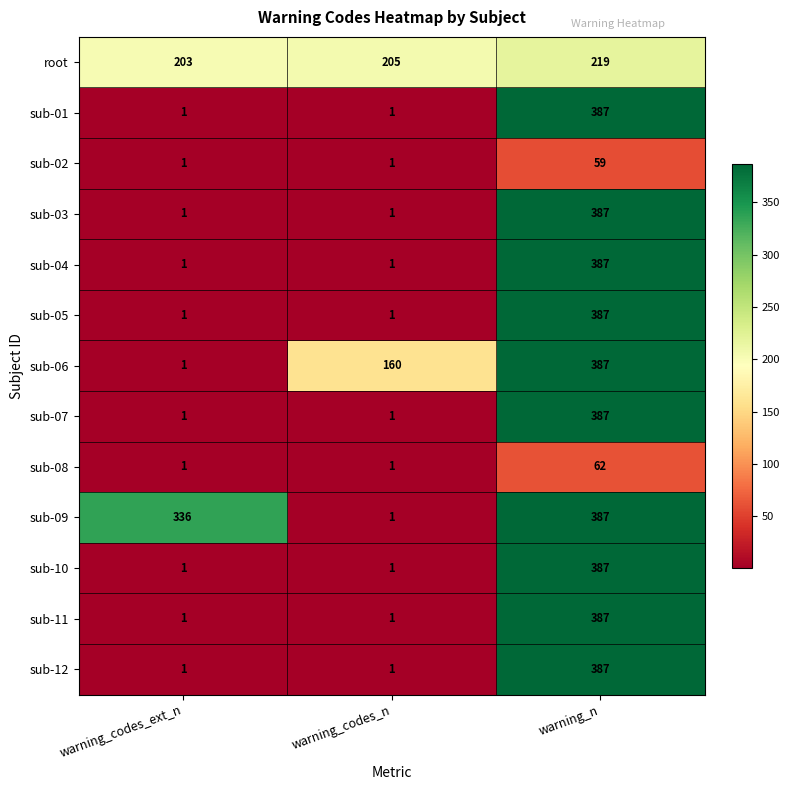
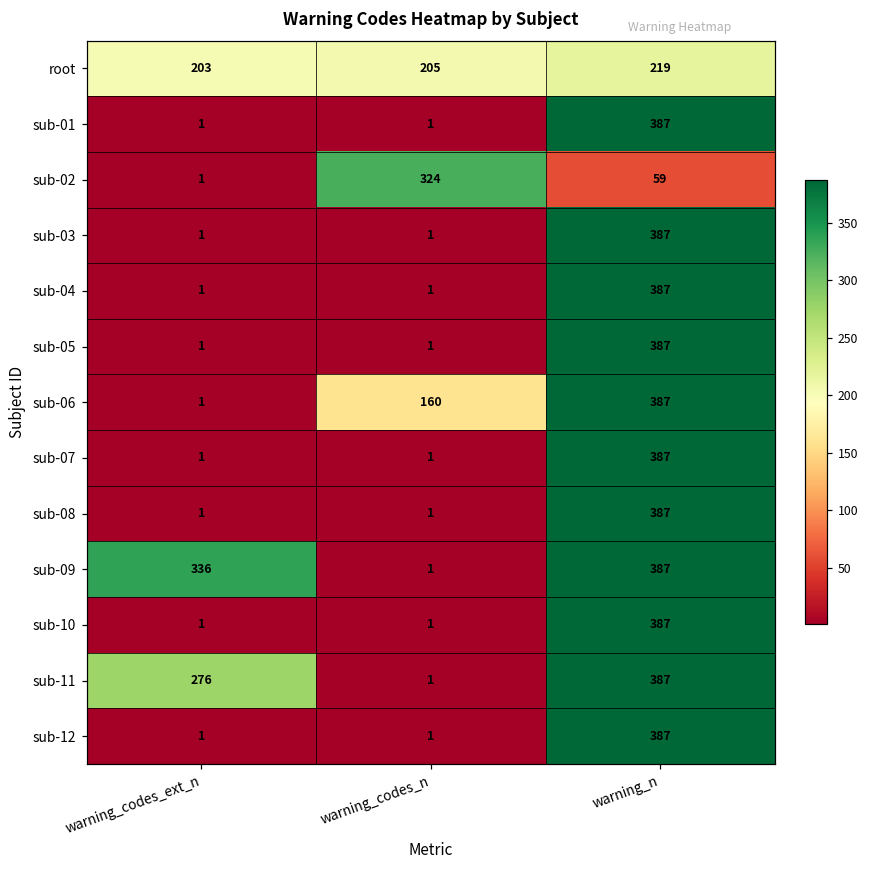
  {
    "root": {
      "warning_codes_ext_n": 203,
      "warning_codes_n": 205,
      "warning_n": 219
    },
    "sub-01": {
      "warning_codes_ext_n": 1,
      "warning_codes_n": 1,
      "warning_n": 387
    },
    "sub-02": {
      "warning_codes_ext_n": 1,
-     "warning_codes_n": 1,
+     "warning_codes_n": 324,
      "warning_n": 59
    },
    "sub-03": {
      "warning_codes_ext_n": 1,
      "warning_codes_n": 1,
      "warning_n": 387
    },
    "sub-04": {
      "warning_codes_ext_n": 1,
      "warning_codes_n": 1,
      "warning_n": 387
    },
    "sub-05": {
      "warning_codes_ext_n": 1,
      "warning_codes_n": 1,
      "warning_n": 387
    },
    "sub-06": {
      "warning_codes_ext_n": 1,
      "warning_codes_n": 160,
      "warning_n": 387
    },
    "sub-07": {
      "warning_codes_ext_n": 1,
      "warning_codes_n": 1,
      "warning_n": 387
    },
    "sub-08": {
      "warning_codes_ext_n": 1,
      "warning_codes_n": 1,
-     "warning_n": 62
+     "warning_n": 387
    },
    "sub-09": {
      "warning_codes_ext_n": 336,
      "warning_codes_n": 1,
      "warning_n": 387
    },
    "sub-10": {
      "warning_codes_ext_n": 1,
      "warning_codes_n": 1,
      "warning_n": 387
    },
    "sub-11": {
-     "warning_codes_ext_n": 1,
+     "warning_codes_ext_n": 276,
      "warning_codes_n": 1,
      "warning_n": 387
    },
    "sub-12": {
      "warning_codes_ext_n": 1,
      "warning_codes_n": 1,
      "warning_n": 387
    }
  }
